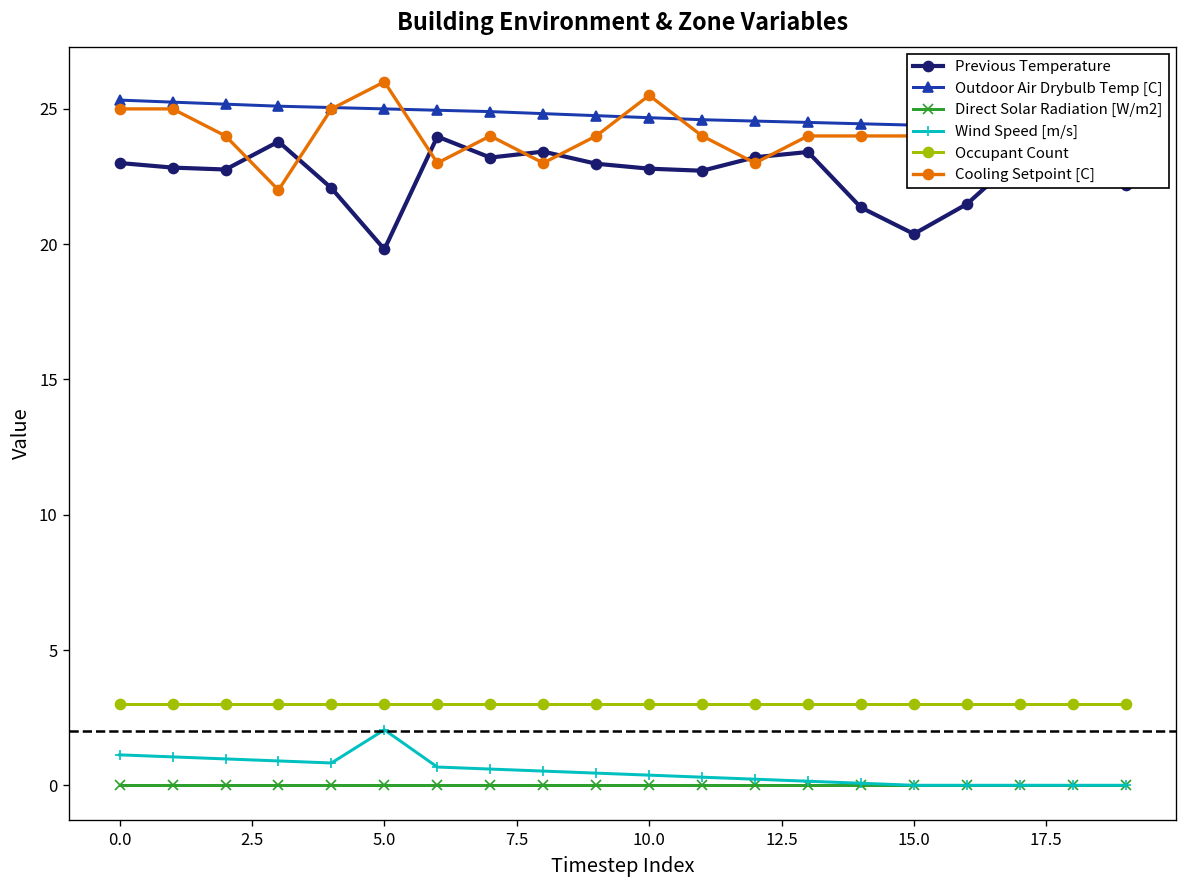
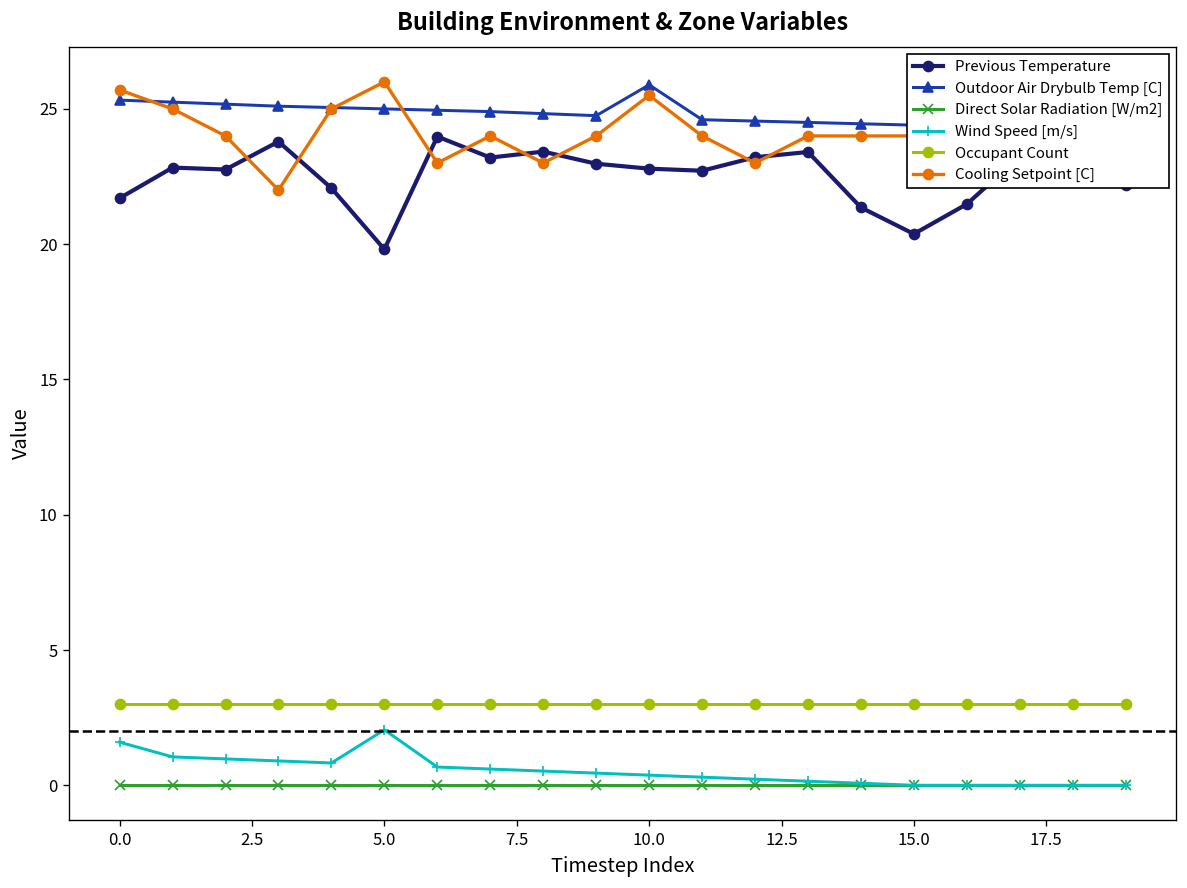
  {
    "Previous Temperature": {
-     "0.0": 23.0,
+     "0.0": 21.7,
      "5.0": 19.8,
      "10.0": 22.8,
      "15.0": 20.4
    },
    "Outdoor Air Drybulb Temp [C]": {
      "0.0": 25.3,
      "5.0": 25.0,
-     "10.0": 24.7
+     "10.0": 25.9
    },
    "Direct Solar Radiation [W/m2]": {
      "0.0": 0.0,
      "5.0": 0.0,
      "10.0": 0.0
    },
    "Wind Speed [m/s]": {
-     "0.0": 1.1,
+     "0.0": 1.6,
      "5.0": 2.1,
      "10.0": 0.4
    },
    "Occupant Count": {
      "0.0": 3.0,
      "5.0": 3.0,
      "10.0": 3.0,
      "15.0": 3.0
    },
    "Cooling Setpoint [C]": {
-     "0.0": 25.0,
+     "0.0": 25.7,
      "5.0": 26.0,
      "10.0": 25.5
    }
  }
